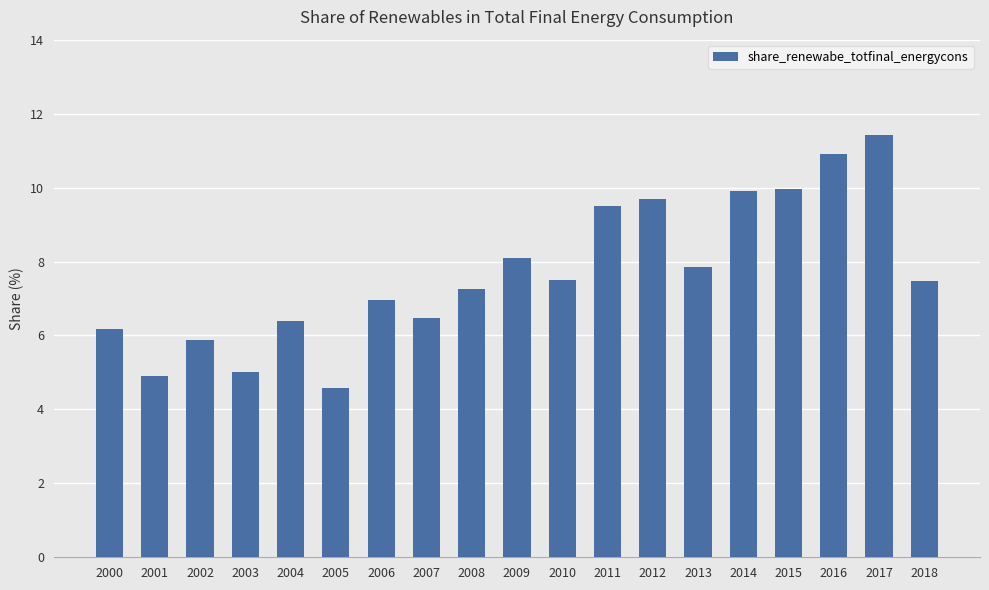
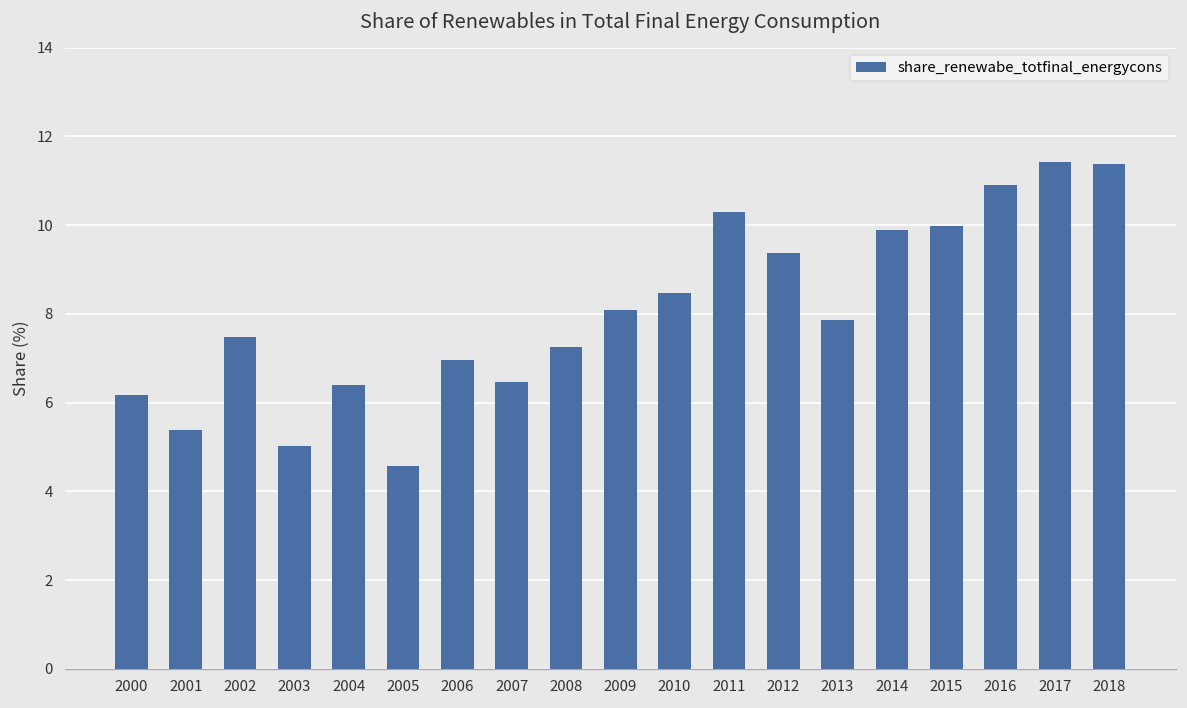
  {
    "2000": 6.2,
-   "2001": 4.9,
-   "2002": 5.9,
+   "2001": 5.4,
+   "2002": 7.5,
    "2003": 5.0,
    "2004": 6.4,
    "2005": 4.6,
    "2006": 7.0,
    "2007": 6.5,
    "2008": 7.3,
    "2009": 8.1,
-   "2010": 7.5,
-   "2011": 9.5,
-   "2012": 9.7,
+   "2010": 8.5,
+   "2011": 10.3,
+   "2012": 9.4,
    "2013": 7.9,
    "2014": 9.9,
    "2015": 10.0,
    "2016": 10.9,
    "2017": 11.4,
-   "2018": 7.5
+   "2018": 11.4
  }
